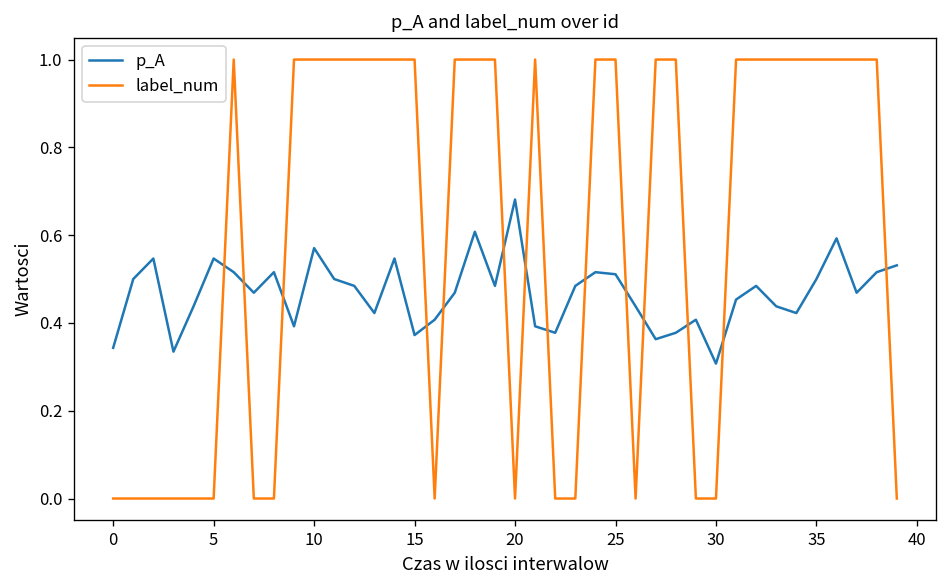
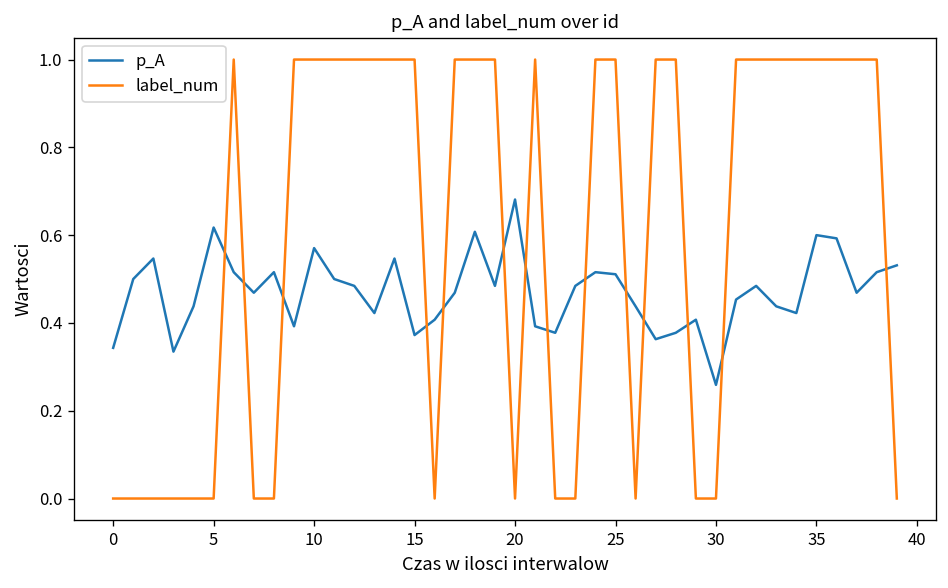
  {
    "p_A": {
      "0": 0.34,
-     "5": 0.55,
+     "5": 0.62,
      "10": 0.57,
      "15": 0.37,
      "20": 0.68,
      "25": 0.51,
-     "30": 0.31,
-     "35": 0.5
+     "30": 0.26,
+     "35": 0.6
    },
    "label_num": {
      "0": 0.00,
      "5": 0.00,
      "10": 1.00,
      "15": 1.00,
      "20": 0.00,
      "25": 1.00,
      "30": 0.00,
      "35": 1.00
    }
  }
